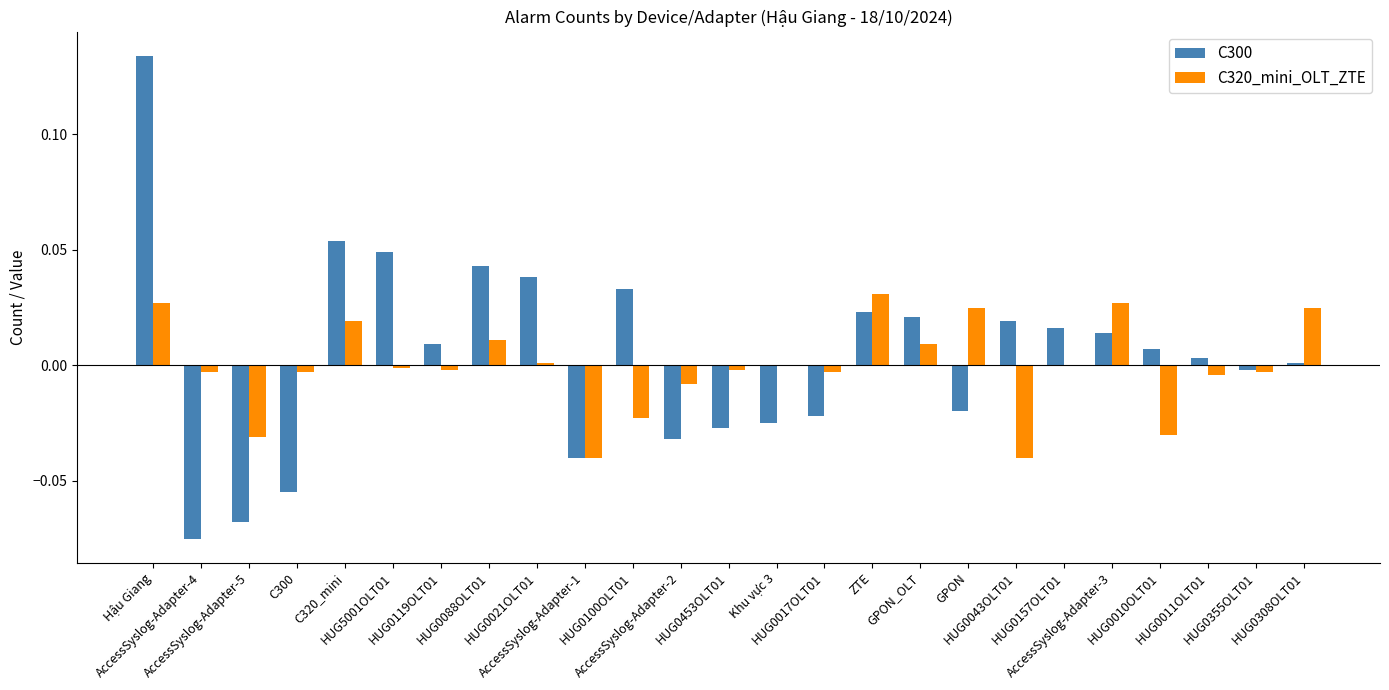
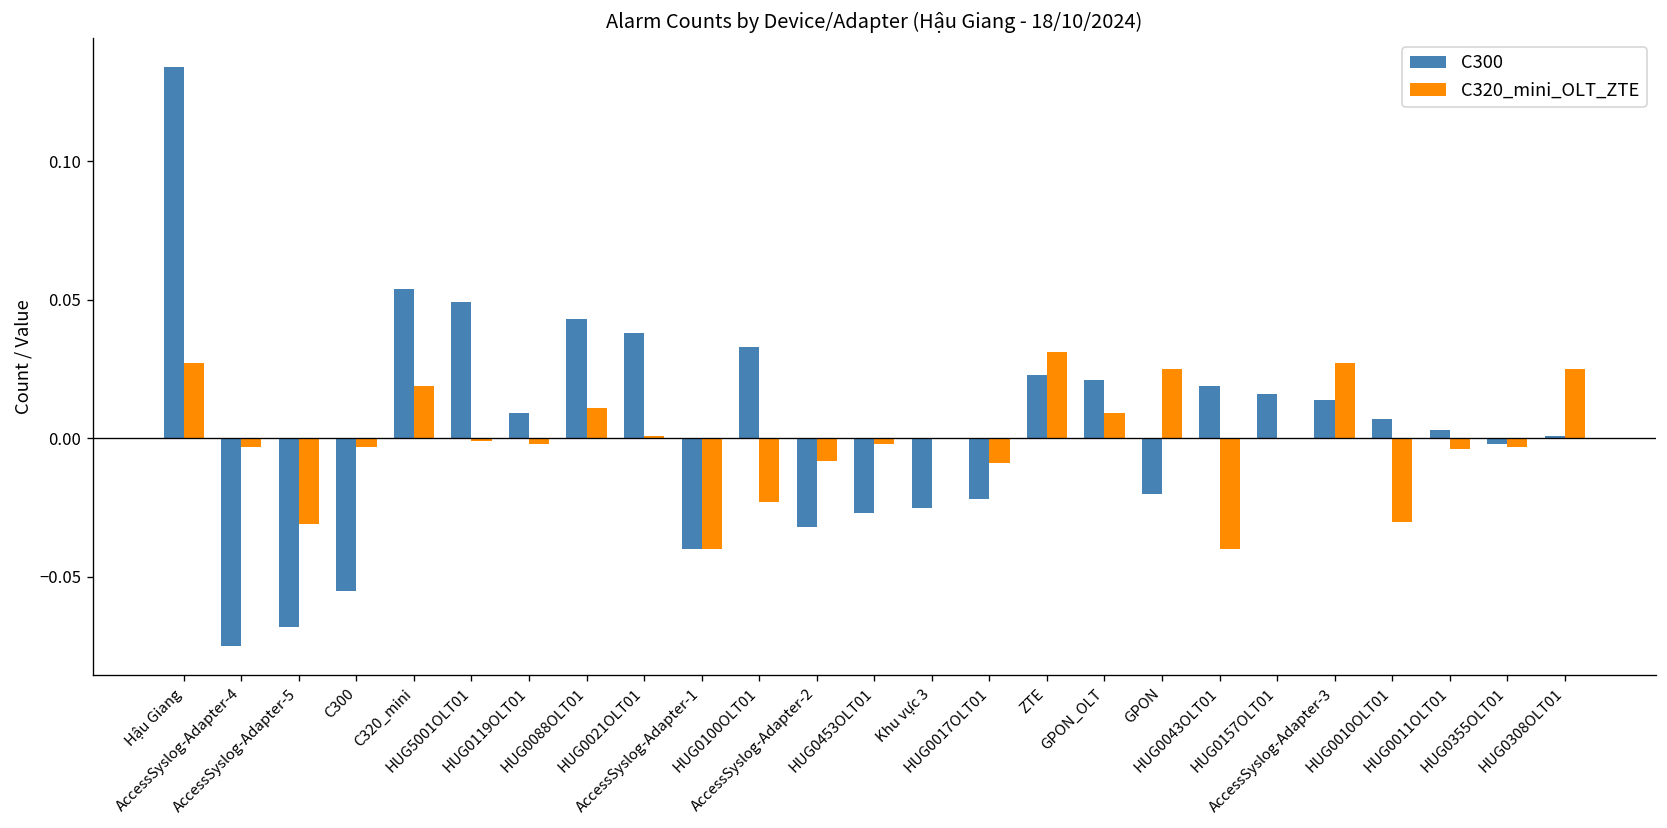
  {
    "C300": {
      "Hậu Giang": 0.134,
      "AccessSyslog-Adapter-4": -0.075,
      "AccessSyslog-Adapter-5": -0.068,
      "C300": -0.055,
      "C320_mini": 0.054,
      "HUG5001OLT01": 0.049,
      "HUG0119OLT01": 0.009,
      "HUG0088OLT01": 0.043,
      "HUG0021OLT01": 0.038,
      "AccessSyslog-Adapter-1": -0.040,
      "HUG0100OLT01": 0.033,
      "AccessSyslog-Adapter-2": -0.032,
      "HUG0453OLT01": -0.027,
      "Khu vực 3": -0.025,
      "HUG0017OLT01": -0.022,
      "ZTE": 0.023,
      "GPON_OLT": 0.021,
      "GPON": -0.020,
      "HUG0043OLT01": 0.019,
      "HUG0157OLT01": 0.016,
      "AccessSyslog-Adapter-3": 0.014,
      "HUG0010OLT01": 0.007,
      "HUG0011OLT01": 0.003,
      "HUG0355OLT01": -0.002
    },
    "C320_mini_OLT_ZTE": {
      "Hậu Giang": 0.027,
      "AccessSyslog-Adapter-4": -0.003,
      "AccessSyslog-Adapter-5": -0.031,
      "C300": -0.003,
      "C320_mini": 0.019,
      "HUG0119OLT01": -0.002,
      "HUG0088OLT01": 0.011,
      "AccessSyslog-Adapter-1": -0.040,
      "HUG0100OLT01": -0.023,
      "AccessSyslog-Adapter-2": -0.008,
      "HUG0453OLT01": -0.002,
      "Khu vực 3": 0.000,
-     "HUG0017OLT01": -0.003,
+     "HUG0017OLT01": -0.009,
      "ZTE": 0.031,
      "GPON_OLT": 0.009,
      "GPON": 0.025,
      "HUG0043OLT01": -0.040,
      "HUG0157OLT01": 0.000,
      "AccessSyslog-Adapter-3": 0.027,
      "HUG0010OLT01": -0.030,
      "HUG0011OLT01": -0.004,
      "HUG0355OLT01": -0.003,
      "HUG0308OLT01": 0.025
    }
  }
